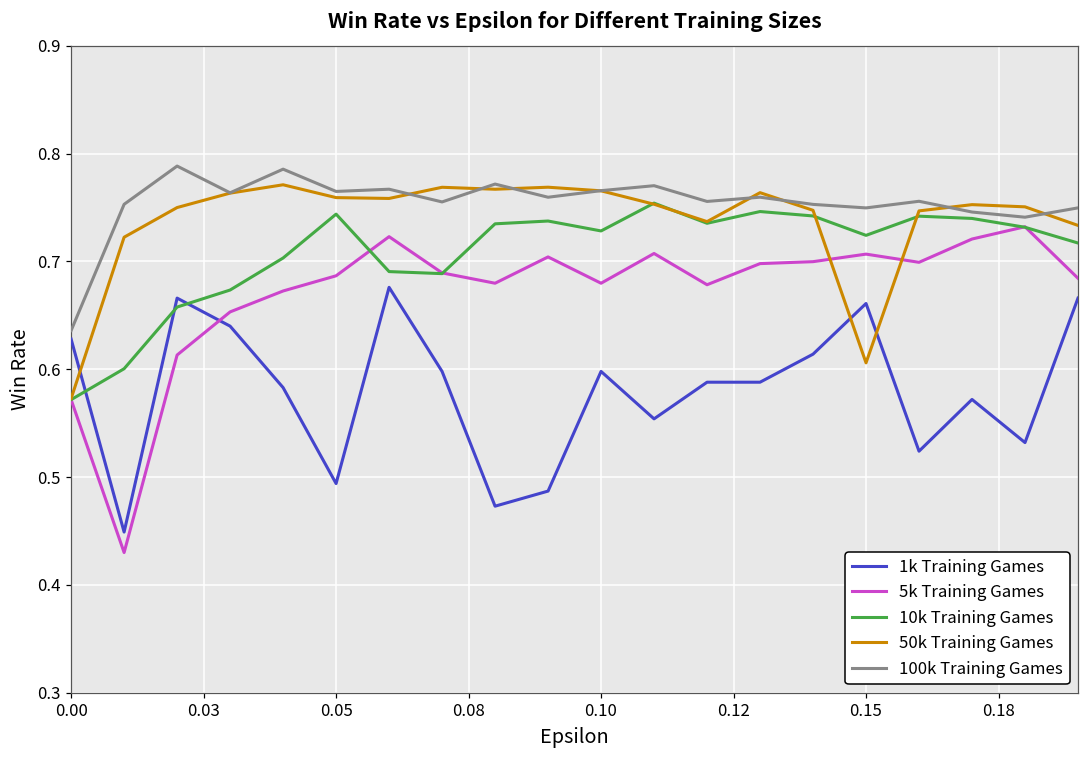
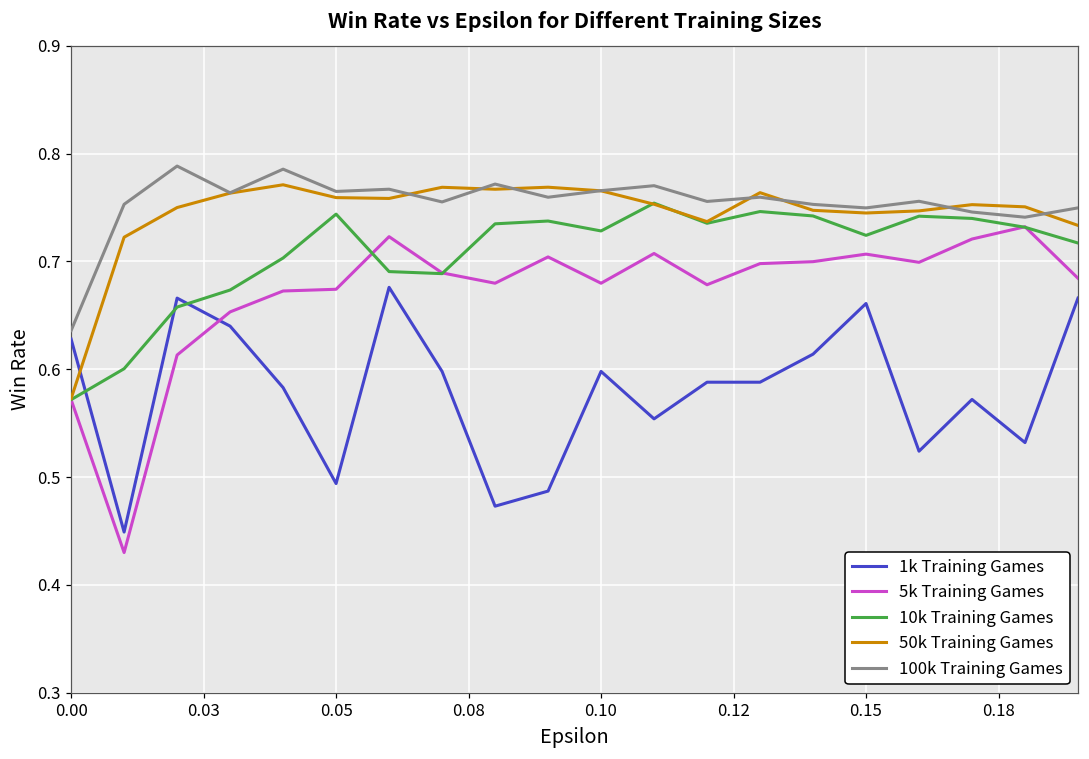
  {
    "1k Training Games": {
      "0.00": 0.63,
      "0.05": 0.49,
      "0.10": 0.60,
      "0.15": 0.66
    },
    "5k Training Games": {
-     "0.05": 0.69,
+     "0.05": 0.67,
      "0.10": 0.68,
      "0.15": 0.71
    },
    "10k Training Games": {
      "0.05": 0.74,
      "0.10": 0.73,
      "0.15": 0.72
    },
    "50k Training Games": {
      "0.05": 0.76,
-     "0.15": 0.61
+     "0.15": 0.74
    },
    "100k Training Games": {
      "0.00": 0.64,
      "0.05": 0.76,
      "0.15": 0.75
    }
  }
